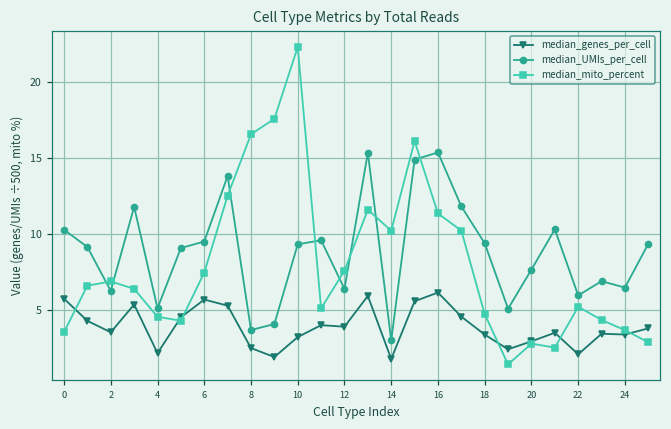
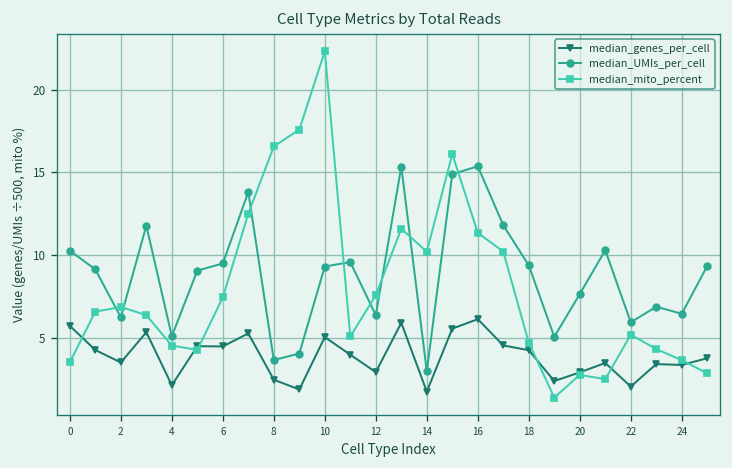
  {
    "median_genes_per_cell": {
      "0": 5.7,
      "2": 3.5,
      "4": 2.1,
-     "6": 5.7,
+     "6": 4.5,
      "8": 2.5,
-     "10": 3.2,
-     "12": 3.9,
+     "10": 5.0,
+     "12": 2.9,
      "14": 1.7,
      "16": 6.1,
-     "18": 3.4,
+     "18": 4.3,
      "22": 2.1,
      "24": 3.4
    }
  }
